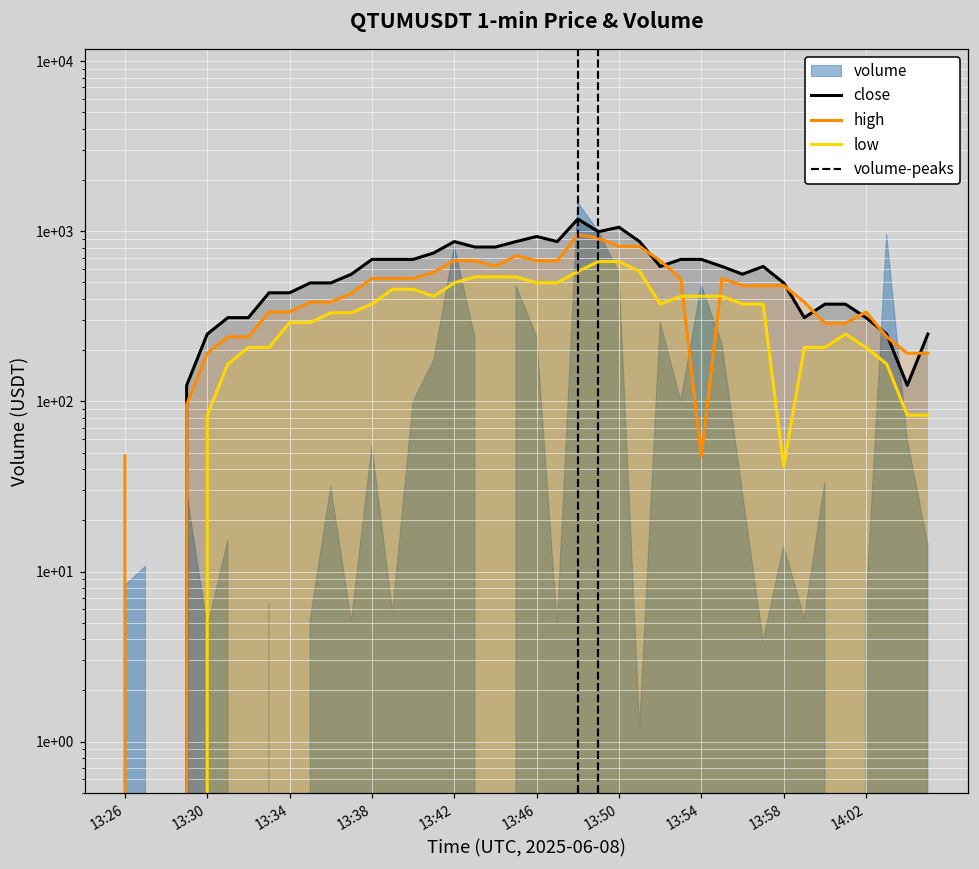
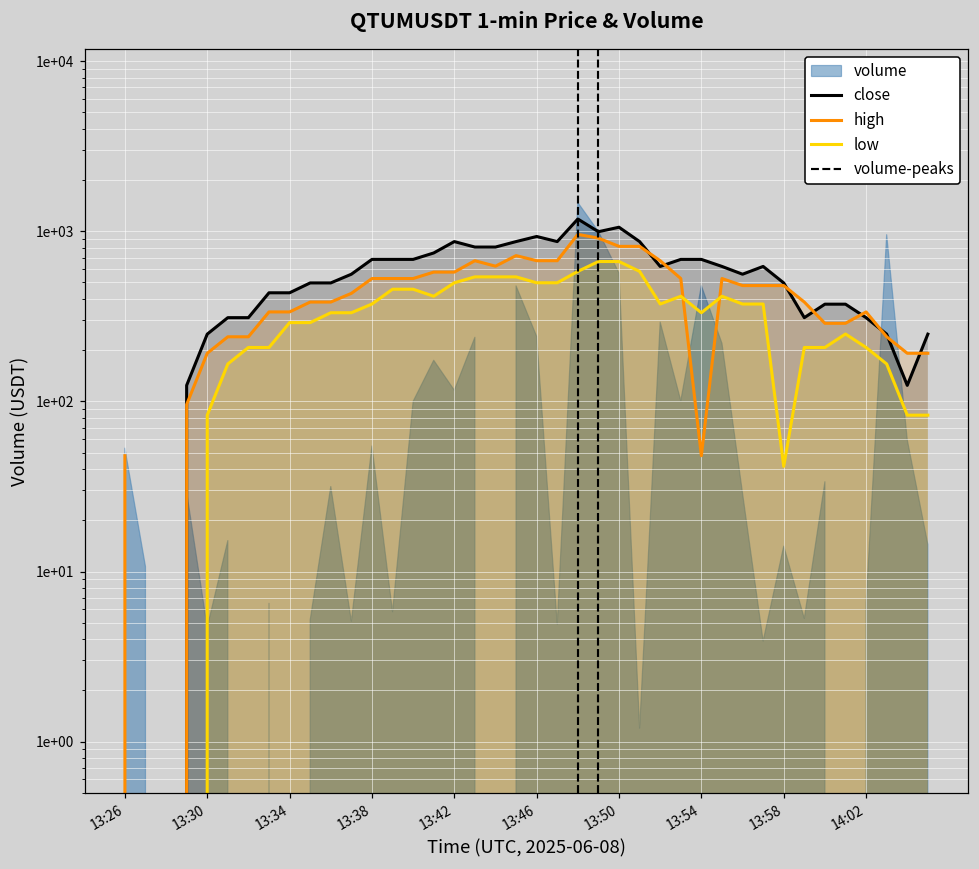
  {
    "volume": {
-     "13:26": 8,
+     "13:26": 53,
      "13:30": 4.7,
      "13:38": 55,
-     "13:42": 800,
+     "13:42": 120,
      "13:46": 240,
      "13:50": 570,
      "13:54": 480,
      "13:58": 14,
      "14:02": 6.5
    },
    "close": {
      "13:30": 250,
      "13:34": 430,
      "13:38": 700,
      "13:42": 900,
      "13:46": 900,
      "13:50": 1100,
      "13:54": 700,
      "14:02": 310
    },
    "high": {
      "13:26": 48,
      "13:30": 190,
      "13:34": 340,
      "13:38": 530,
-     "13:42": 670,
+     "13:42": 580,
      "13:46": 670,
      "13:50": 800,
      "13:54": 48,
      "14:02": 340
    },
    "low": {
      "13:30": 80,
      "13:34": 290,
      "13:38": 370,
      "13:42": 500,
      "13:46": 500,
      "13:50": 660,
-     "13:54": 410,
+     "13:54": 330,
      "13:58": 41,
      "14:02": 210
    }
  }
